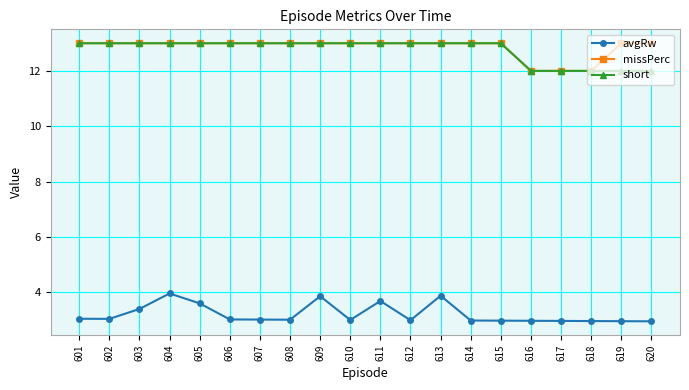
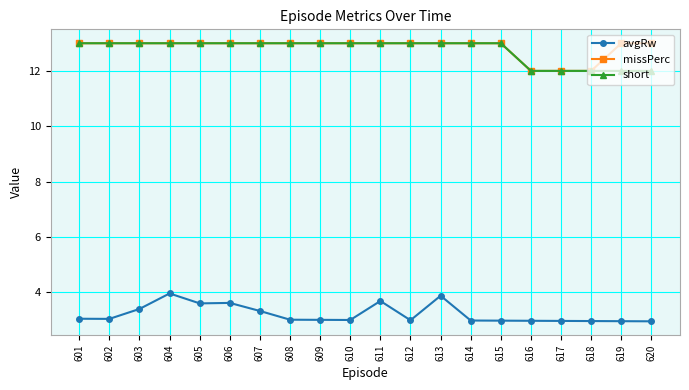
  {
    "avgRw": {
      "601": 3.0,
      "602": 3.0,
      "603": 3.4,
      "604": 4.0,
      "605": 3.6,
-     "606": 3.0,
-     "607": 3.0,
+     "606": 3.6,
+     "607": 3.3,
      "608": 3.0,
-     "609": 3.9,
+     "609": 3.0,
      "610": 3.0,
      "611": 3.7,
      "612": 3.0,
      "613": 3.9,
      "614": 3.0,
      "615": 3.0,
      "616": 3.0,
      "617": 3.0,
      "618": 3.0,
      "619": 3.0,
      "620": 2.9
    }
  }
